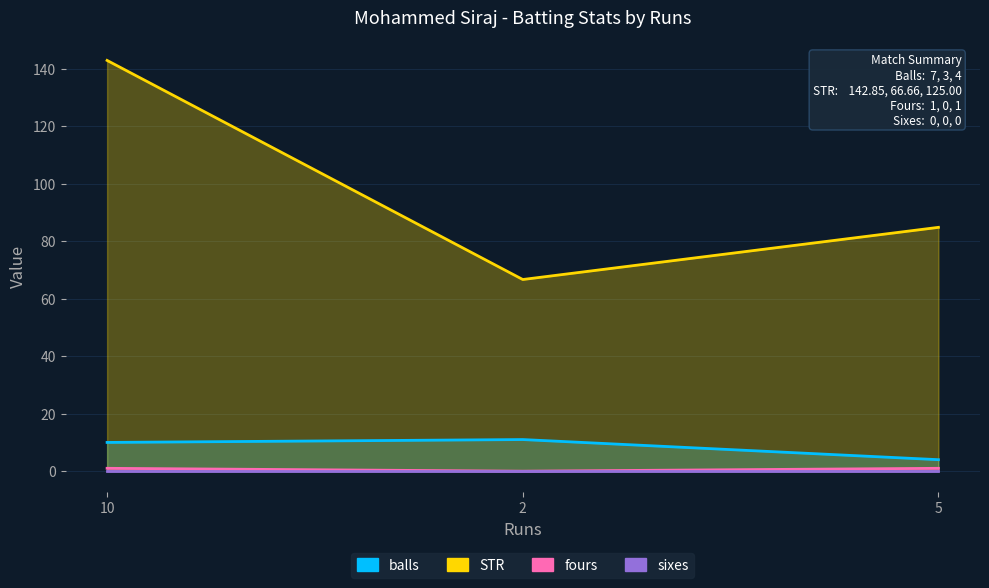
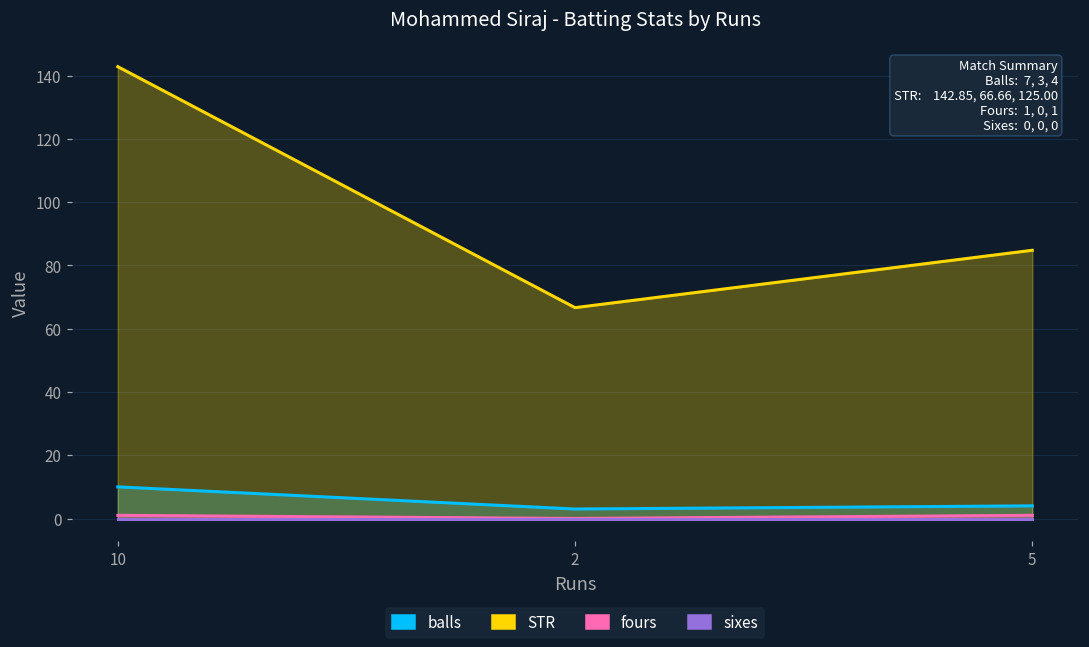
  {
    "balls": {
      "10": 10,
-     "2": 11,
+     "2": 3,
      "5": 4
    },
    "STR": {
      "10": 143,
      "2": 67,
      "5": 85
    }
  }
